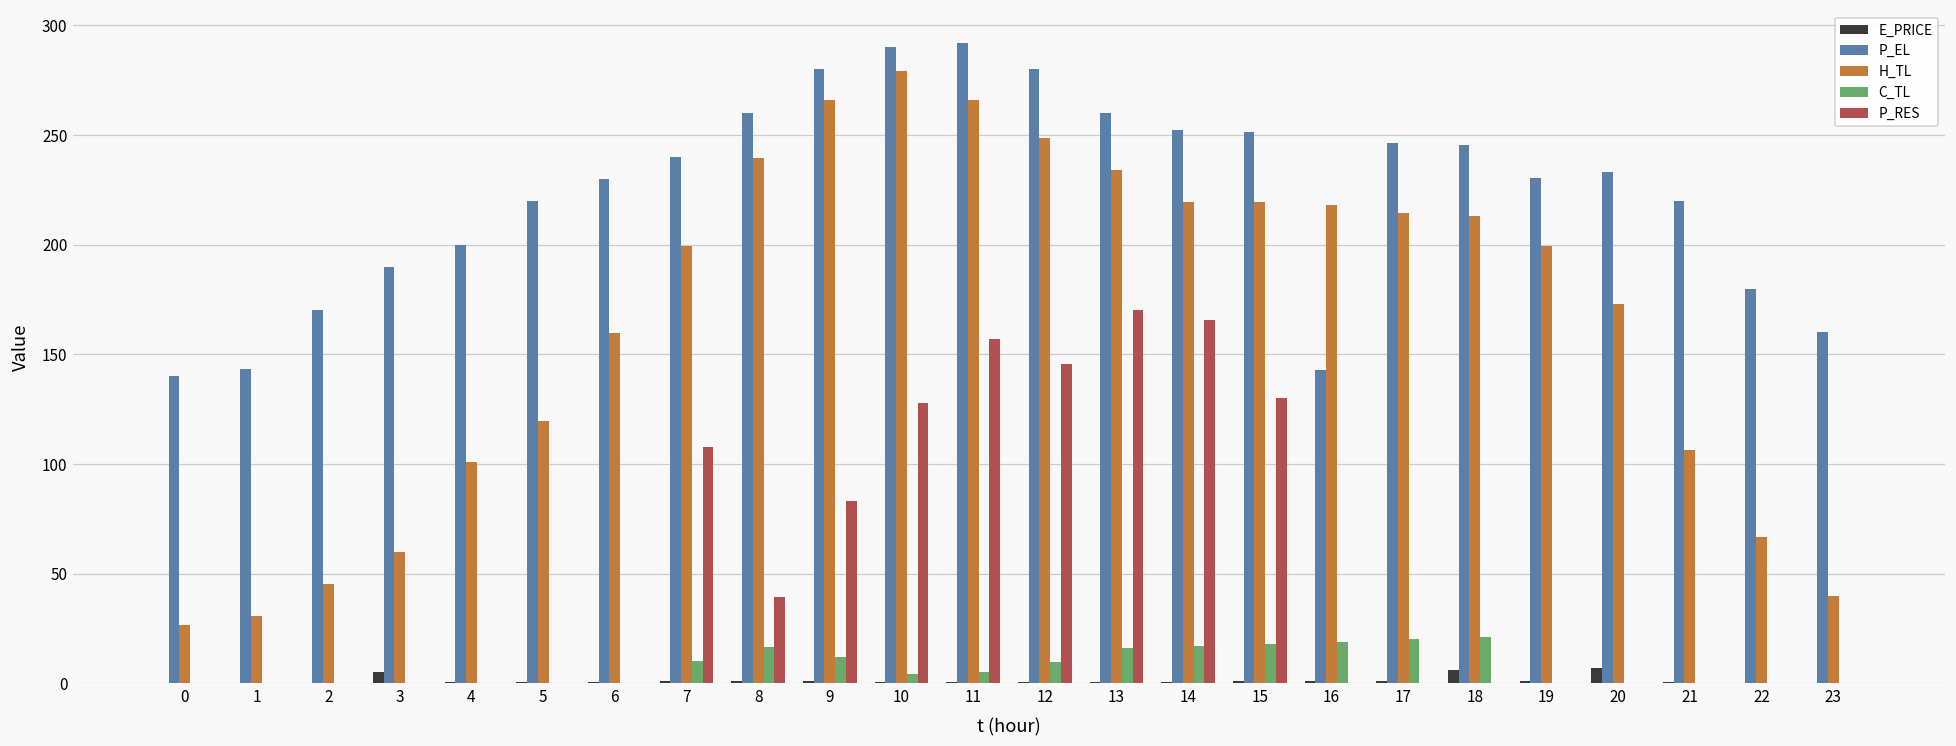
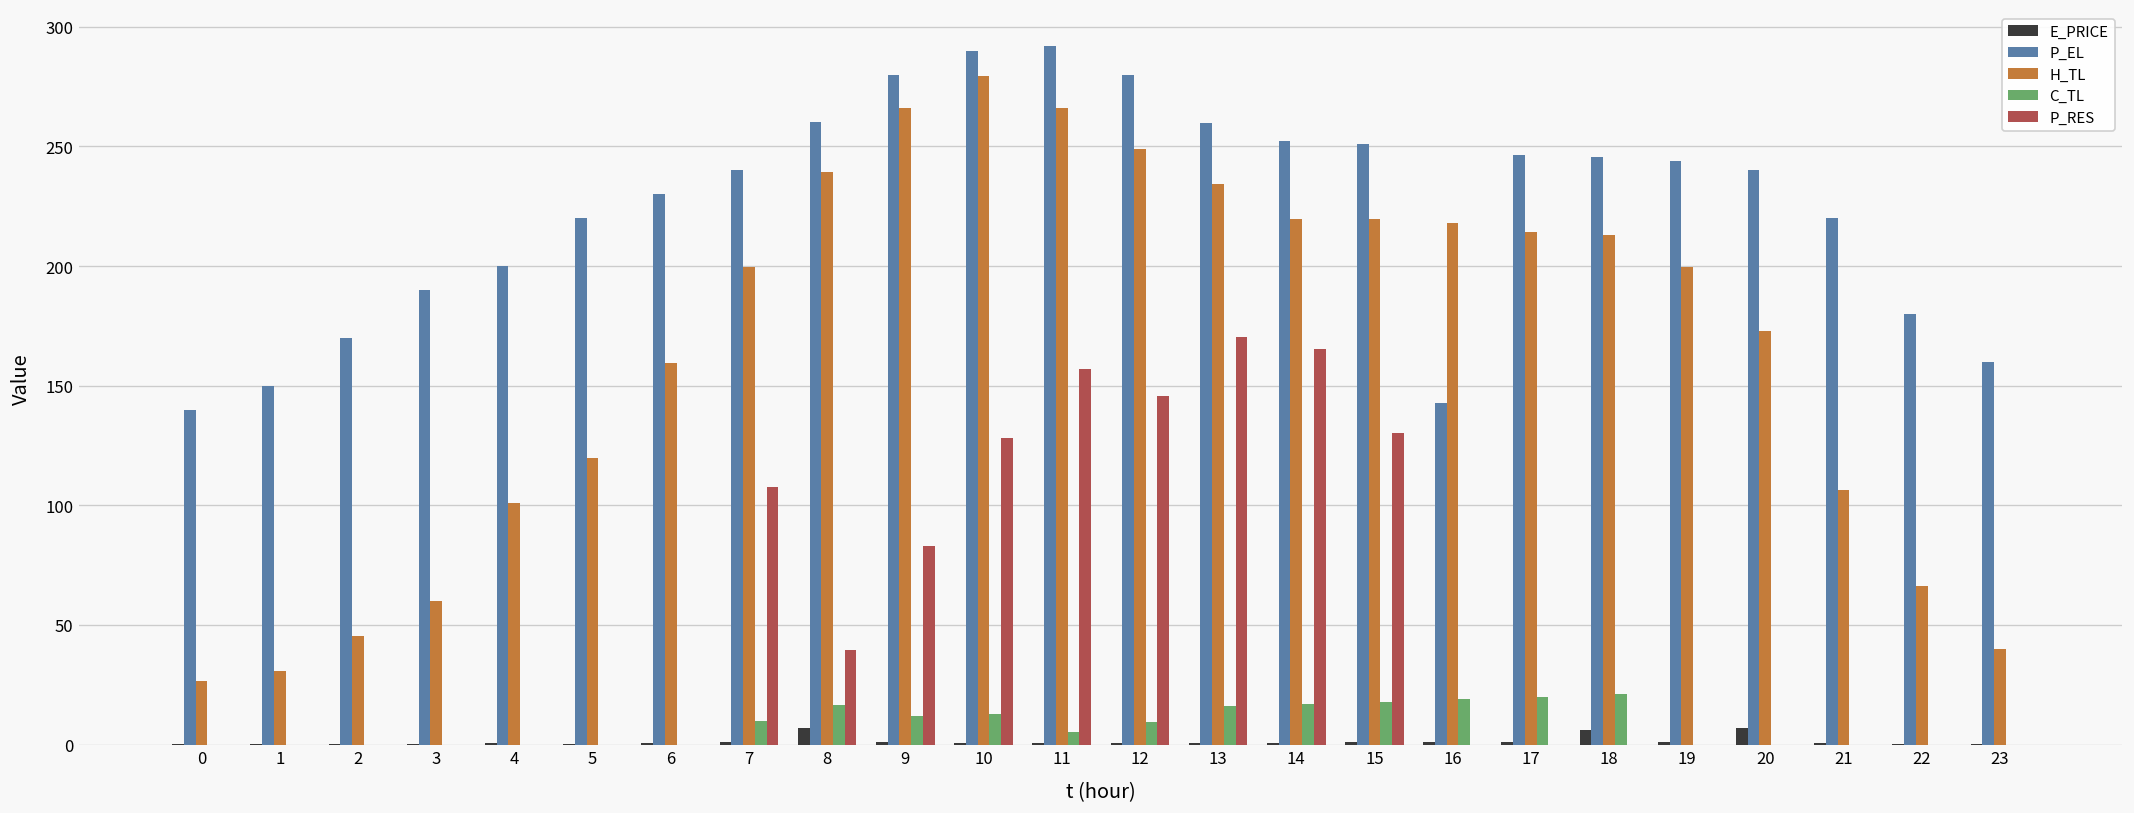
  {
    "E_PRICE": {
-     "3": 5,
-     "8": 1,
+     "3": 0,
+     "8": 7,
      "18": 6,
      "20": 7
    },
    "P_EL": {
      "0": 140,
-     "1": 144,
+     "1": 150,
      "2": 170,
      "3": 190,
      "4": 200,
      "5": 220,
      "6": 230,
      "7": 240,
      "8": 260,
      "9": 280,
      "10": 290,
      "11": 292,
      "12": 280,
      "13": 260,
      "14": 252,
      "15": 251,
      "16": 143,
      "17": 246,
      "18": 246,
-     "19": 230,
-     "20": 233,
+     "19": 244,
+     "20": 240,
      "21": 220,
      "22": 180,
      "23": 160
    },
    "C_TL": {
      "0": 0,
      "1": 0,
      "2": 0,
      "3": 0,
      "4": 0,
      "5": 0,
      "6": 0,
      "7": 10,
      "8": 16,
      "9": 12,
-     "10": 4,
+     "10": 13,
      "11": 5,
      "12": 10,
      "13": 16,
      "14": 17,
      "15": 18,
      "16": 19,
      "17": 20,
      "18": 21,
      "19": 0,
      "20": 0,
      "21": 0,
      "22": 0,
      "23": 0
    }
  }
